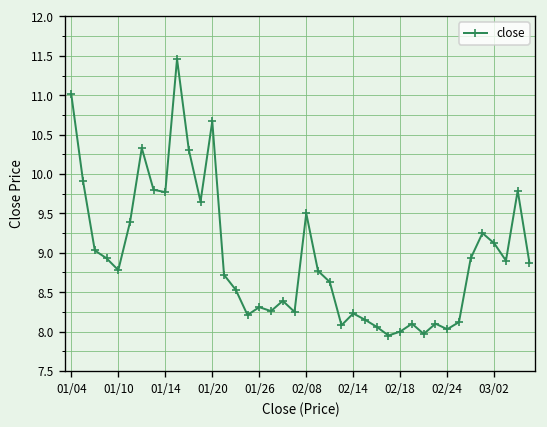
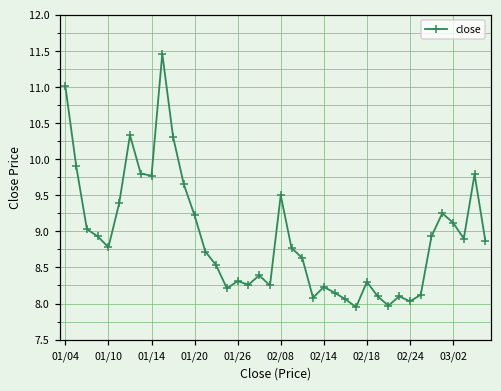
  {
    "01/04": 11.0,
    "01/10": 8.8,
    "01/14": 9.8,
-   "01/20": 10.7,
+   "01/20": 9.2,
    "01/26": 8.3,
    "02/08": 9.5,
    "02/14": 8.2,
-   "02/18": 8.0,
+   "02/18": 8.3,
    "02/24": 8.0,
    "03/02": 9.1
  }
